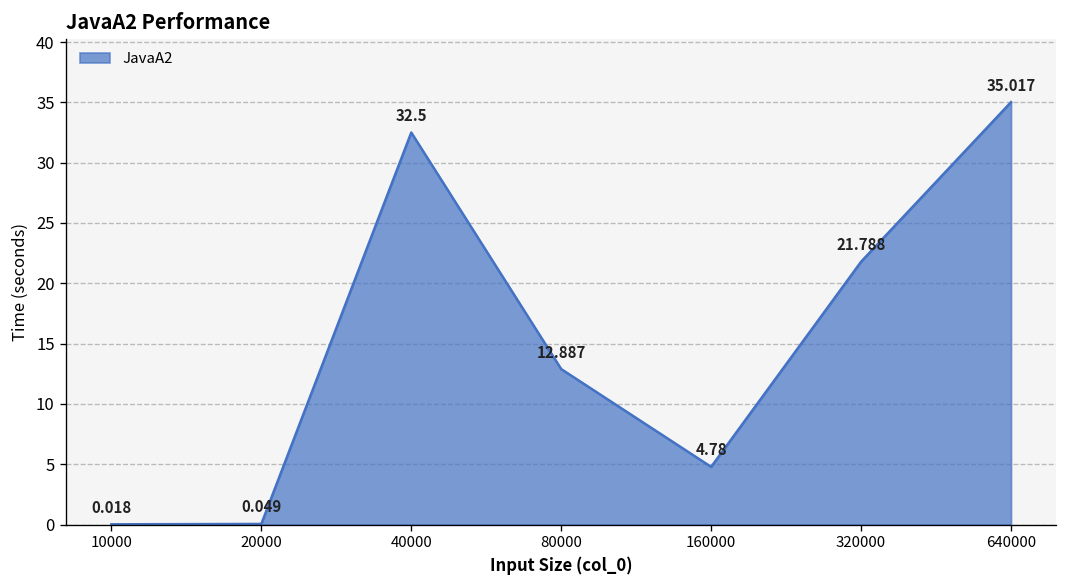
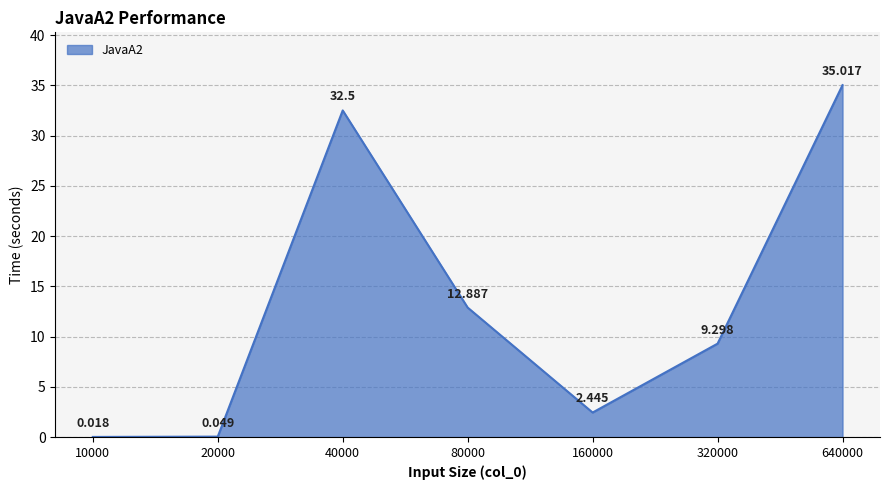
  {
    "10000": 0.018,
    "20000": 0.049,
    "40000": 32.5,
    "80000": 12.887,
-   "160000": 4.78,
-   "320000": 21.788,
+   "160000": 2.445,
+   "320000": 9.298,
    "640000": 35.017
  }
